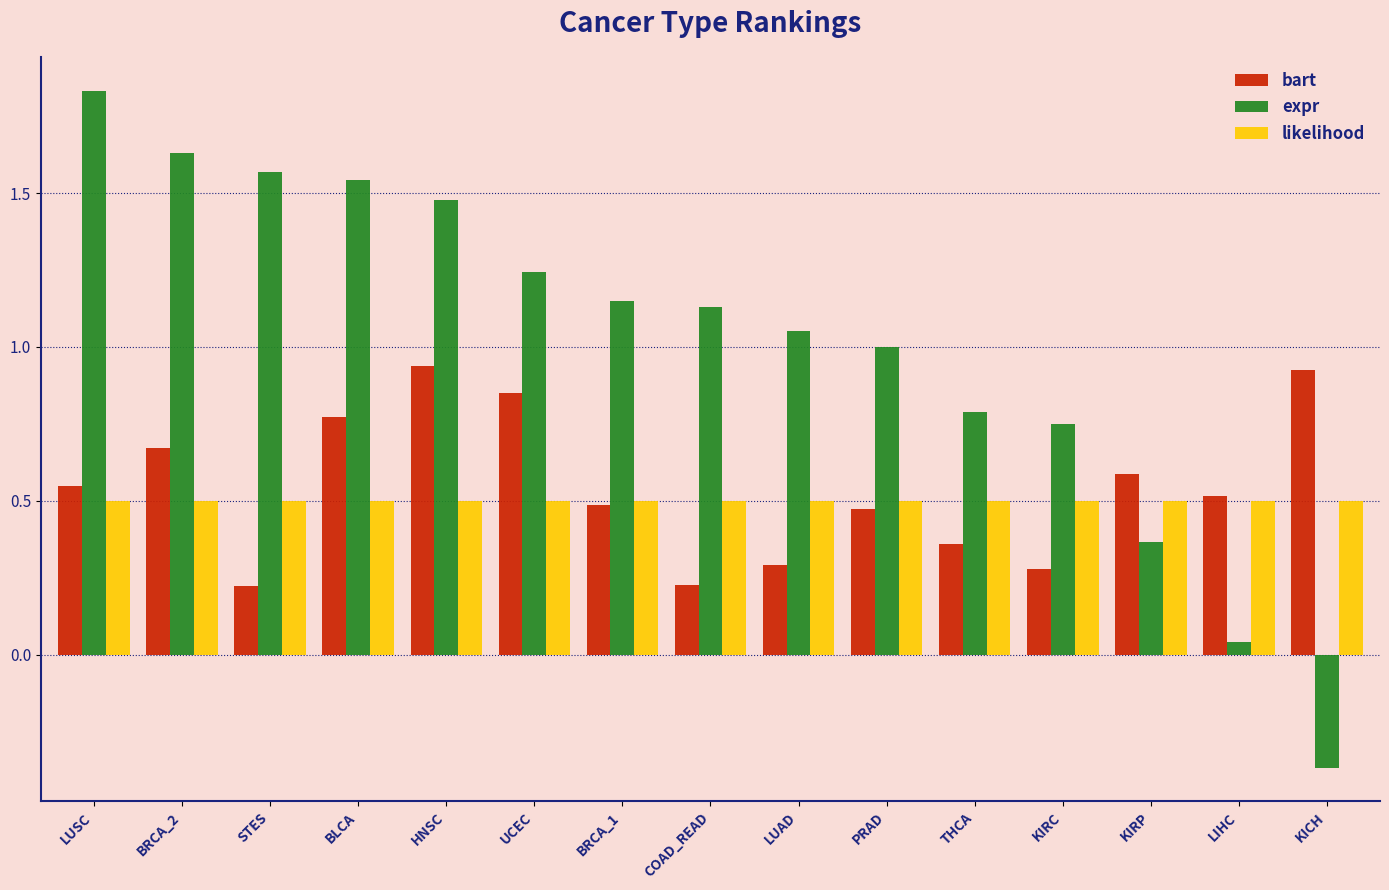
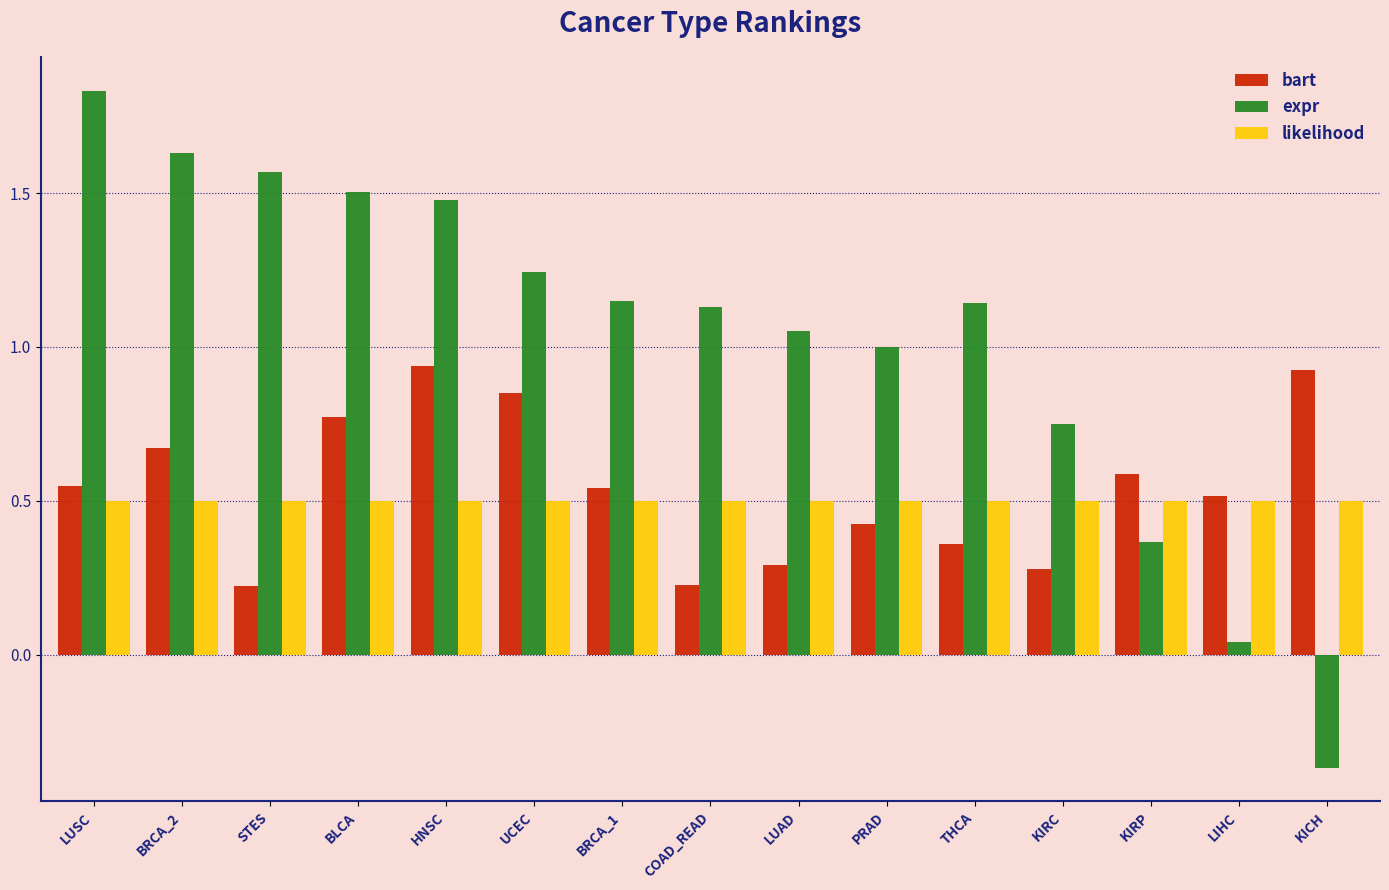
  {
    "bart": {
      "LUSC": 0.55,
      "BRCA_2": 0.67,
      "STES": 0.22,
      "BLCA": 0.77,
      "HNSC": 0.94,
      "UCEC": 0.85,
-     "BRCA_1": 0.49,
+     "BRCA_1": 0.54,
      "COAD_READ": 0.23,
      "LUAD": 0.29,
-     "PRAD": 0.47,
+     "PRAD": 0.43,
      "THCA": 0.36,
      "KIRC": 0.28,
      "KIRP": 0.59,
      "LIHC": 0.52,
      "KICH": 0.93
    },
    "expr": {
      "LUSC": 1.83,
      "BRCA_2": 1.63,
      "STES": 1.57,
-     "BLCA": 1.54,
+     "BLCA": 1.50,
      "HNSC": 1.48,
      "UCEC": 1.24,
      "BRCA_1": 1.15,
      "COAD_READ": 1.13,
      "LUAD": 1.05,
      "PRAD": 1.00,
-     "THCA": 0.79,
+     "THCA": 1.14,
      "KIRC": 0.75,
      "KIRP": 0.37,
      "LIHC": 0.04,
      "KICH": -0.37
    },
    "likelihood": {
      "LUSC": 0.50,
      "BRCA_2": 0.50,
      "STES": 0.50,
      "BLCA": 0.50,
      "HNSC": 0.50,
      "UCEC": 0.50,
      "BRCA_1": 0.50,
      "COAD_READ": 0.50,
      "LUAD": 0.50,
      "PRAD": 0.50,
      "THCA": 0.50,
      "KIRC": 0.50,
      "KIRP": 0.50,
      "LIHC": 0.50,
      "KICH": 0.50
    }
  }
